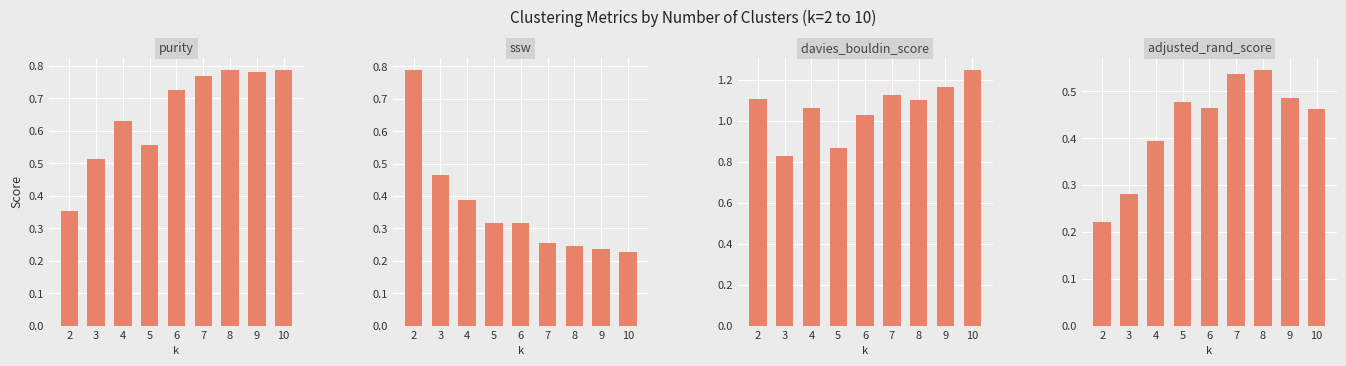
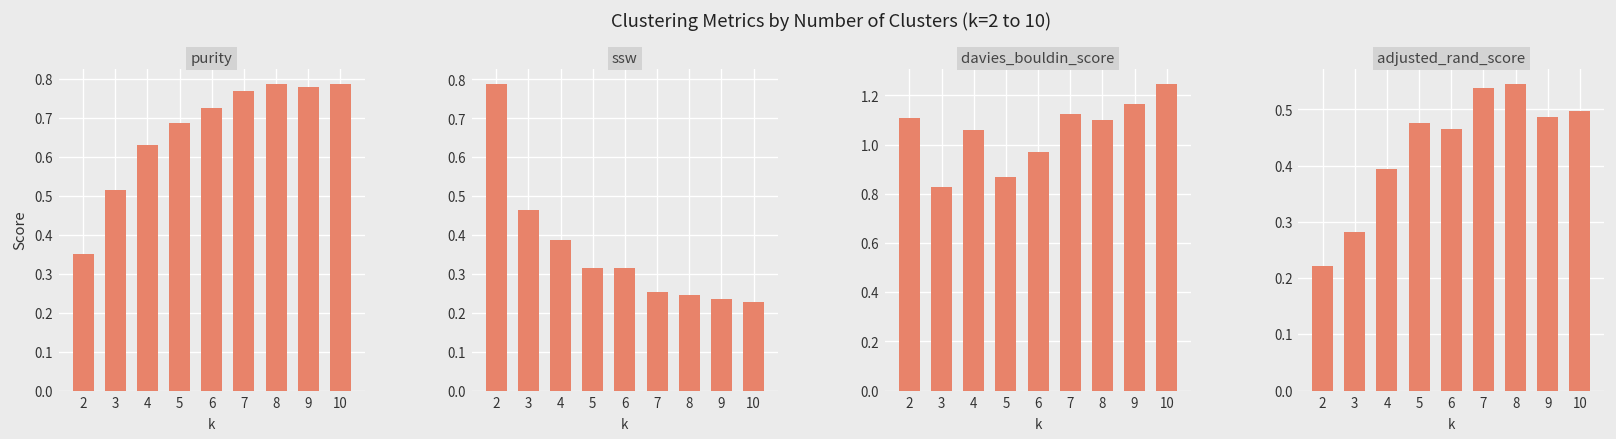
  {
    "purity": {
      "2": 0.35,
      "3": 0.51,
      "4": 0.63,
-     "5": 0.56,
+     "5": 0.69,
      "6": 0.72,
      "7": 0.77,
      "8": 0.79,
      "9": 0.78,
      "10": 0.79
    },
    "ssw": {
      "2": 0.79,
      "3": 0.46,
      "4": 0.39,
      "5": 0.32,
      "6": 0.32,
      "7": 0.25,
      "8": 0.25,
      "9": 0.24,
      "10": 0.23
    },
    "davies_bouldin​_score": {
      "2": 1.11,
      "3": 0.83,
      "4": 1.06,
      "5": 0.87,
-     "6": 1.03,
+     "6": 0.97,
      "7": 1.13,
      "8": 1.10,
      "9": 1.17,
      "10": 1.25
    },
    "adjusted_rand​_score": {
      "2": 0.22,
      "3": 0.28,
      "4": 0.39,
      "5": 0.48,
      "6": 0.46,
      "7": 0.54,
      "8": 0.54,
      "9": 0.49,
-     "10": 0.46
+     "10": 0.50
    }
  }
